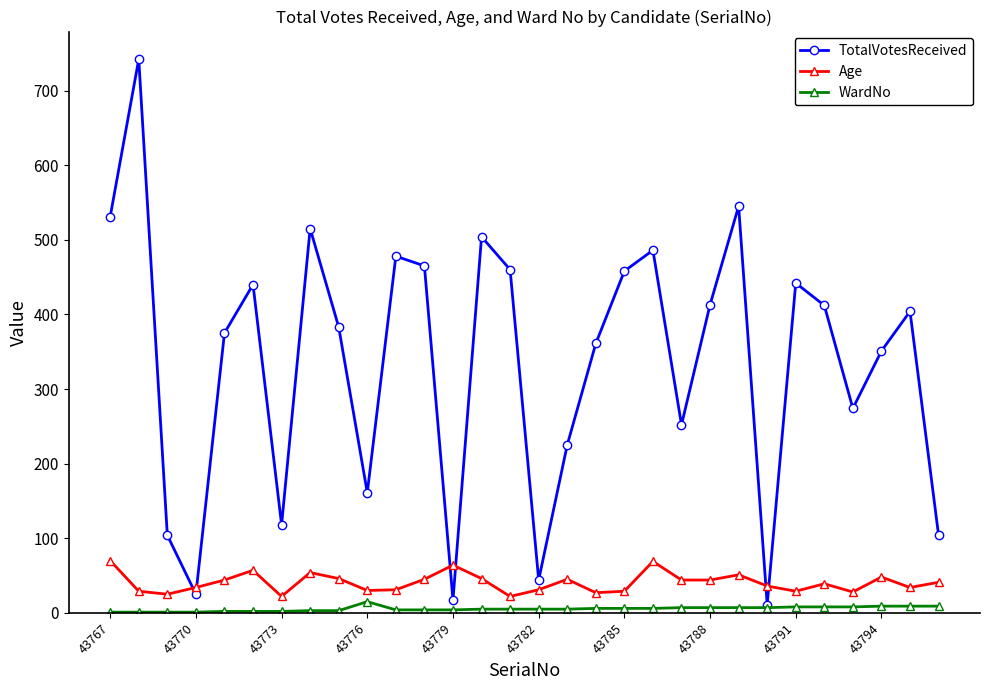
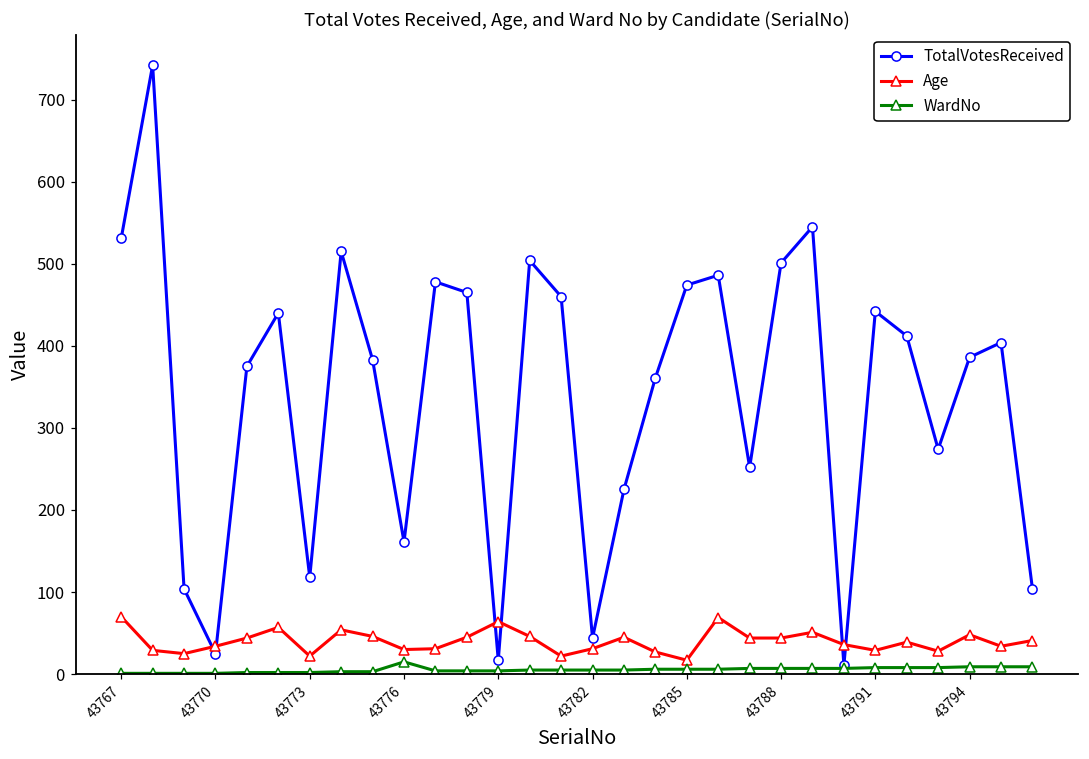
  {
    "TotalVotesReceived": {
      "43767": 530,
      "43770": 30,
      "43773": 120,
      "43776": 160,
      "43779": 20,
      "43782": 40,
-     "43785": 460,
-     "43788": 410,
+     "43785": 470,
+     "43788": 500,
      "43791": 440,
-     "43794": 350
+     "43794": 390
    },
    "Age": {
      "43767": 70,
      "43770": 30,
      "43773": 20,
      "43776": 30,
      "43779": 60,
      "43782": 30,
-     "43785": 30,
+     "43785": 20,
      "43788": 40,
      "43791": 30,
      "43794": 50
    },
    "WardNo": {
      "43767": 0,
      "43770": 0,
      "43773": 0,
      "43776": 20,
      "43779": 0,
      "43782": 10,
      "43785": 10,
      "43788": 10,
      "43791": 10,
      "43794": 10
    }
  }
